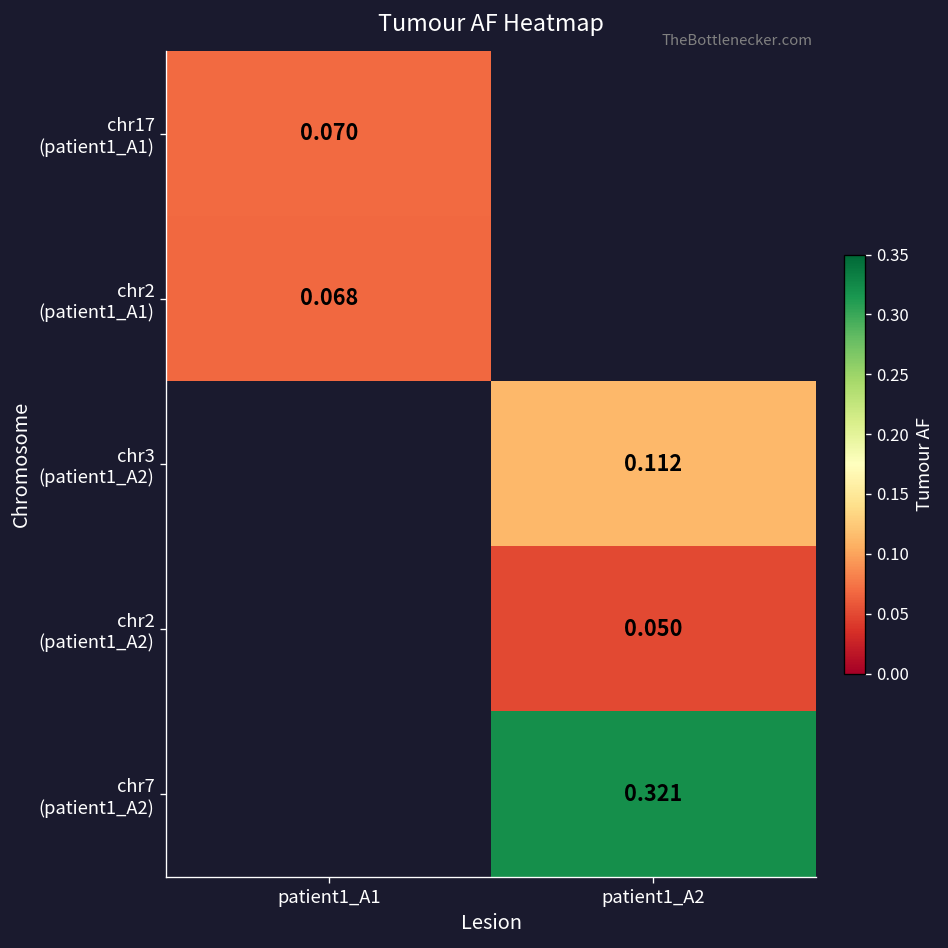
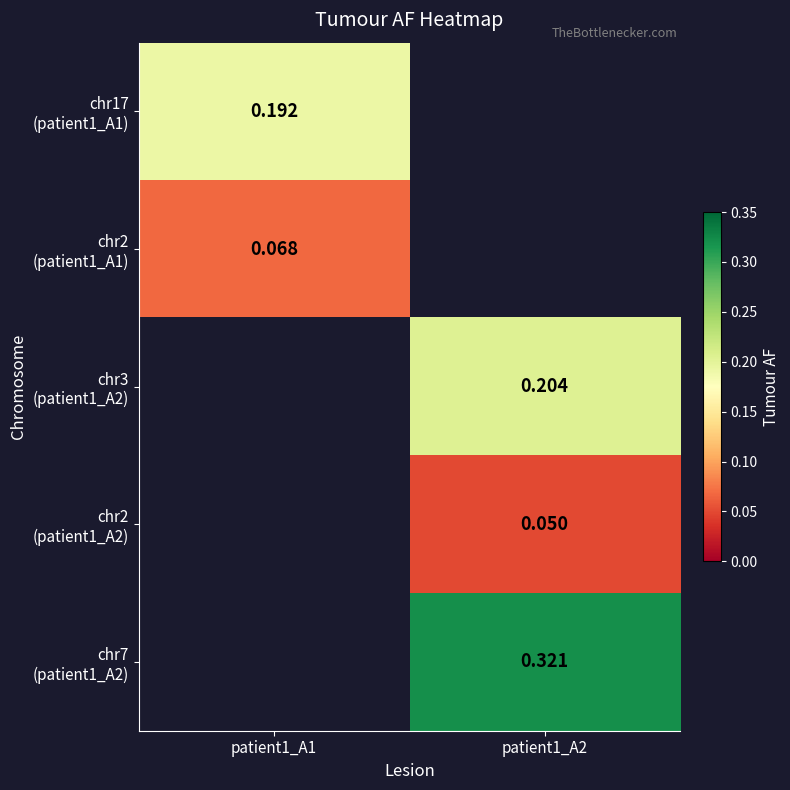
  {
    "chr17 (patient1_A1)": {
-     "patient1_A1": 0.070
+     "patient1_A1": 0.192
    },
    "chr2 (patient1_A1)": {
      "patient1_A1": 0.068
    },
    "chr3 (patient1_A2)": {
-     "patient1_A2": 0.112
+     "patient1_A2": 0.204
    },
    "chr2 (patient1_A2)": {
      "patient1_A2": 0.050
    },
    "chr7 (patient1_A2)": {
      "patient1_A2": 0.321
    }
  }
